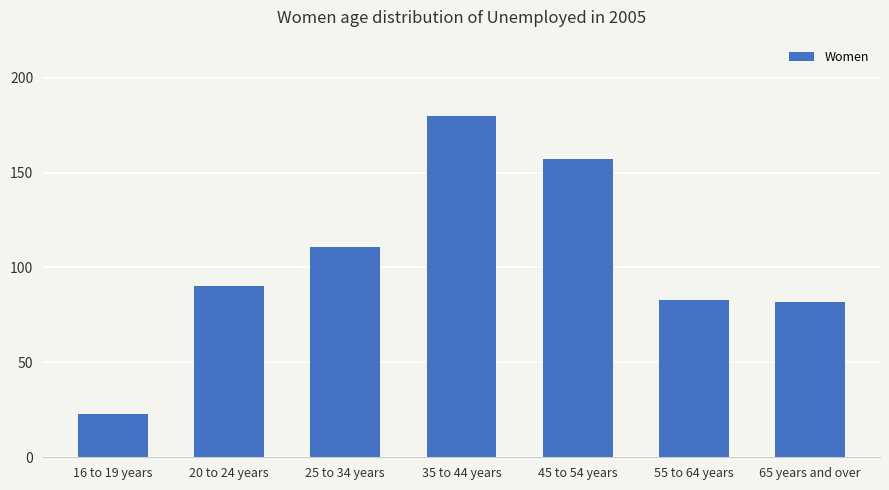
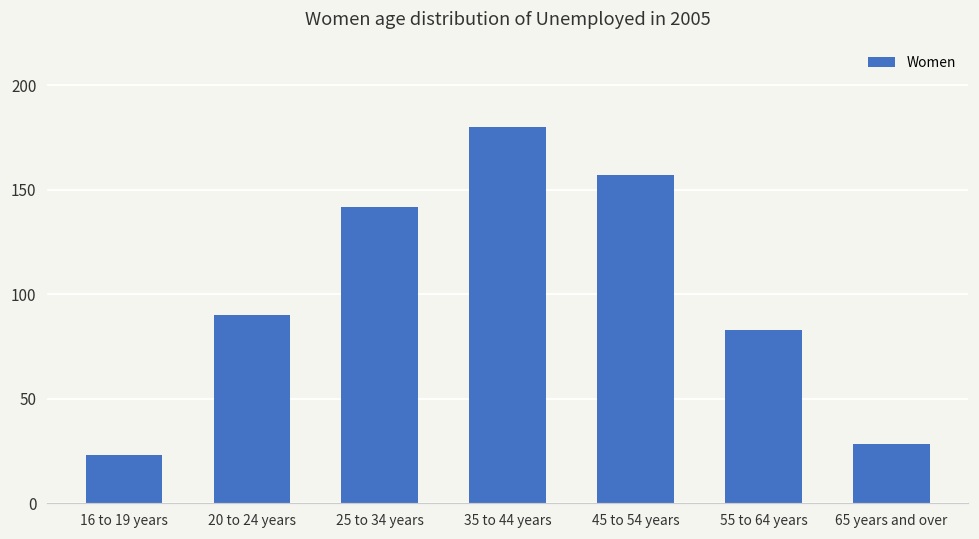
  {
    "16 to 19 years": 23,
    "20 to 24 years": 90,
-   "25 to 34 years": 111,
+   "25 to 34 years": 142,
    "35 to 44 years": 180,
    "45 to 54 years": 157,
    "55 to 64 years": 83,
-   "65 years and over": 82
+   "65 years and over": 28
  }
